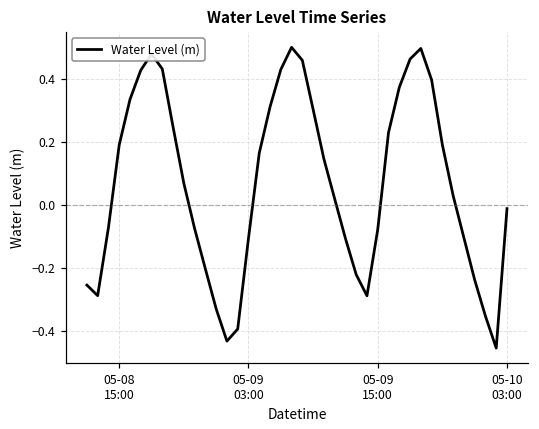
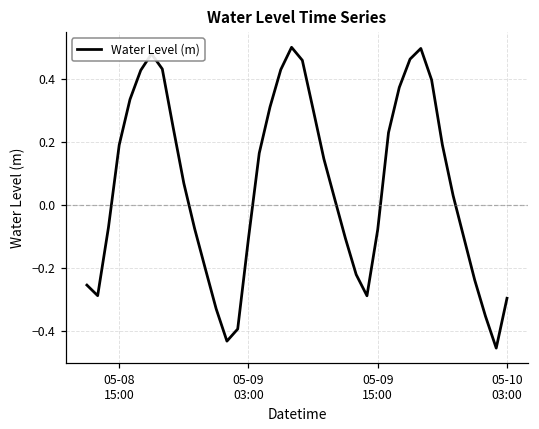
  {
    "05-08 15:00": 0.19,
    "05-09 03:00": -0.11,
    "05-09 15:00": -0.08,
-   "05-10 03:00": -0.01
+   "05-10 03:00": -0.30
  }
